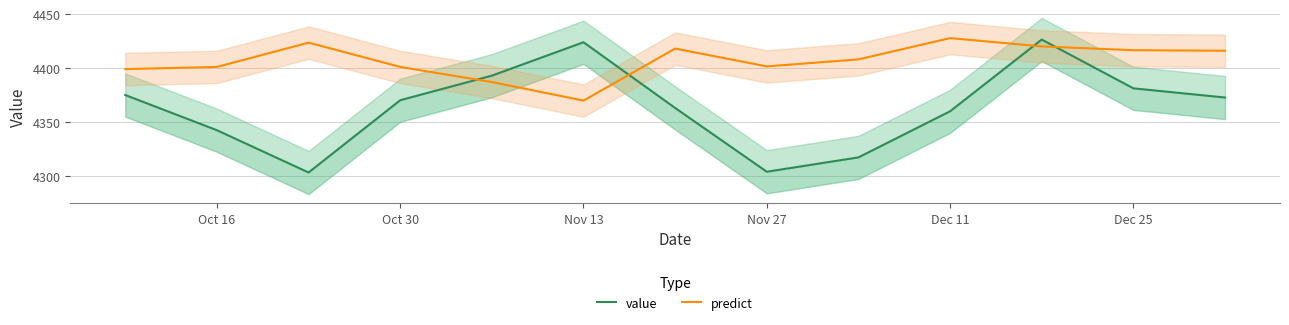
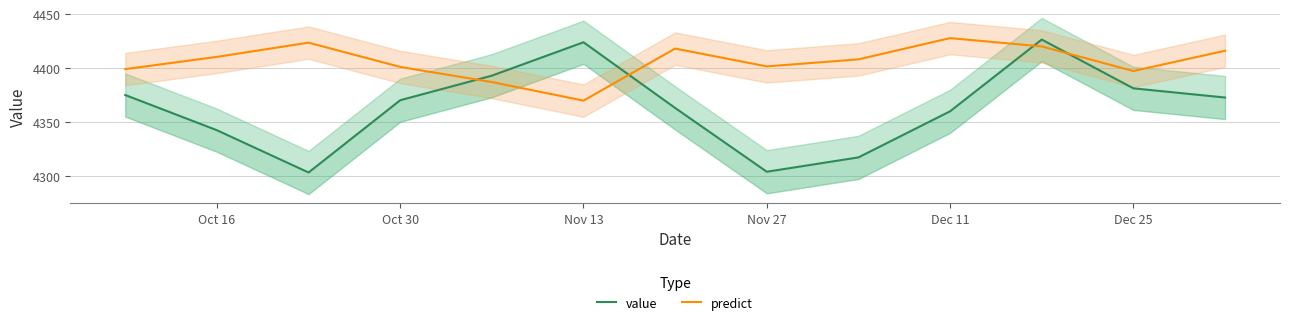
  {
    "predict": {
-     "Oct 16": 4401,
+     "Oct 16": 4410,
      "Oct 30": 4401,
      "Nov 13": 4370,
      "Nov 27": 4402,
      "Dec 11": 4428,
-     "Dec 25": 4417
+     "Dec 25": 4397
    }
  }
